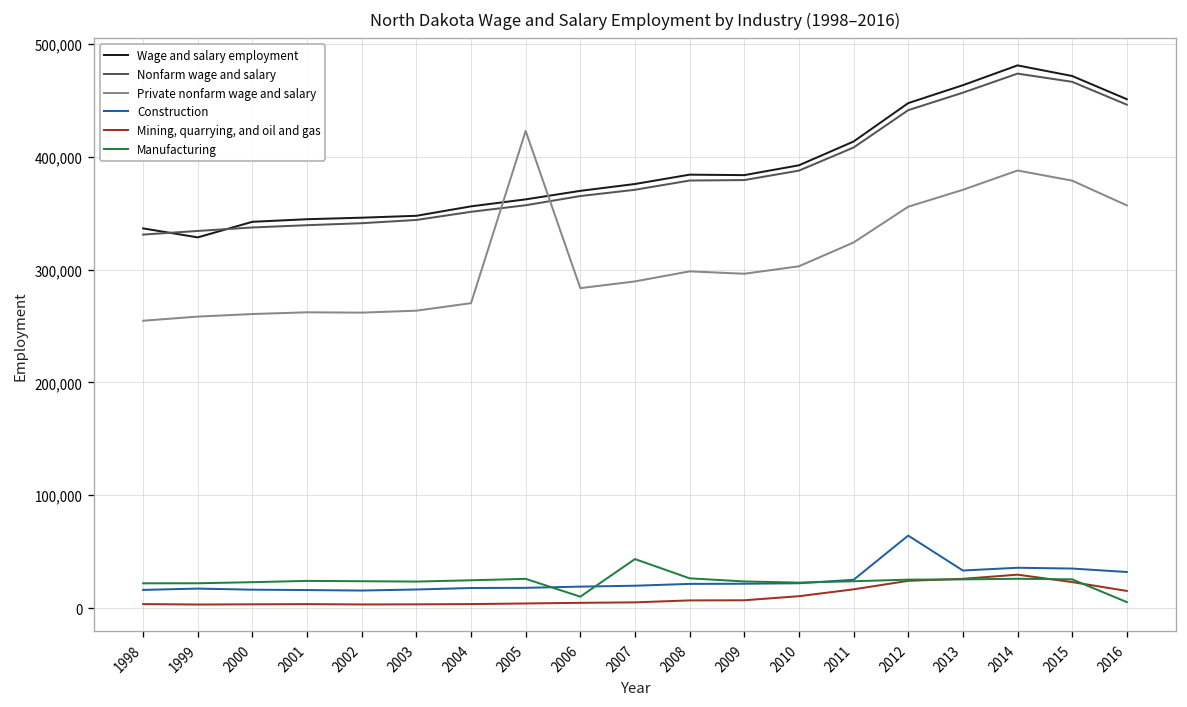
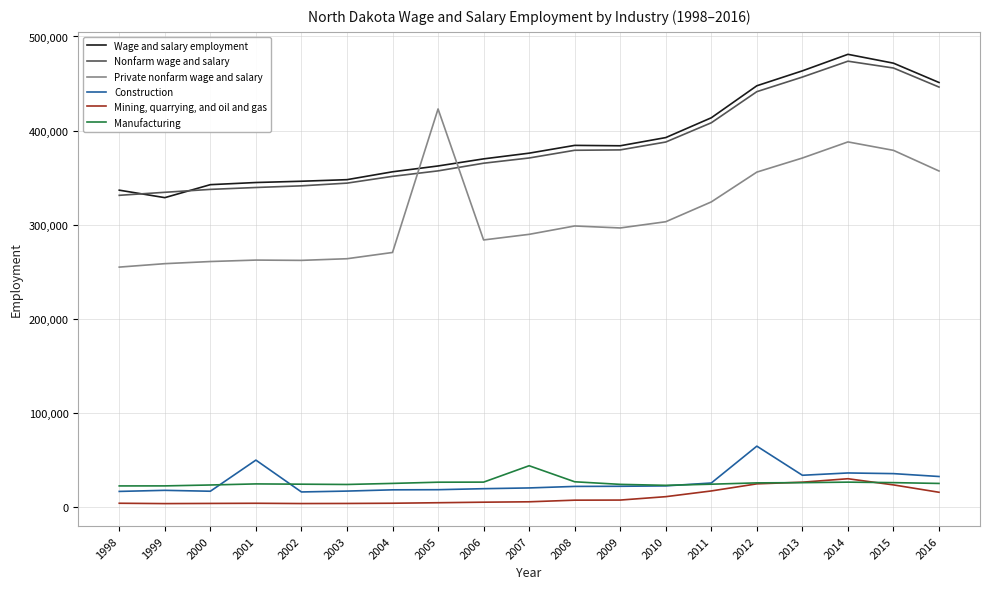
  {
    "Wage and salary employment": {
      "1998": "340,000",
      "1999": "330,000",
      "2000": "340,000",
      "2001": "340,000",
      "2002": "350,000",
      "2003": "350,000",
      "2004": "360,000",
      "2005": "360,000",
      "2006": "370,000",
      "2007": "380,000",
      "2008": "380,000",
      "2009": "380,000",
      "2010": "390,000",
      "2011": "410,000",
      "2012": "450,000",
      "2013": "460,000",
      "2014": "480,000",
      "2015": "470,000",
      "2016": "450,000"
    },
    "Nonfarm wage and salary": {
      "1998": "330,000",
      "1999": "330,000",
      "2000": "340,000",
      "2001": "340,000",
      "2002": "340,000",
      "2003": "340,000",
      "2004": "350,000",
      "2005": "360,000",
      "2006": "370,000",
      "2007": "370,000",
      "2008": "380,000",
      "2009": "380,000",
      "2010": "390,000",
      "2011": "410,000",
      "2012": "440,000",
      "2013": "460,000",
      "2014": "470,000",
      "2015": "470,000",
      "2016": "450,000"
    },
    "Private nonfarm wage and salary": {
      "1998": "250,000",
      "1999": "260,000",
      "2000": "260,000",
      "2001": "260,000",
      "2002": "260,000",
      "2003": "260,000",
      "2004": "270,000",
      "2005": "420,000",
      "2006": "280,000",
      "2007": "290,000",
      "2008": "300,000",
      "2009": "300,000",
      "2010": "300,000",
      "2011": "320,000",
      "2012": "360,000",
      "2013": "370,000",
      "2014": "390,000",
      "2015": "380,000",
      "2016": "360,000"
    },
    "Construction": {
      "1998": "20,000",
      "1999": "20,000",
      "2000": "20,000",
-     "2001": "20,000",
+     "2001": "50,000",
      "2002": "20,000",
      "2003": "20,000",
      "2004": "20,000",
      "2005": "20,000",
      "2006": "20,000",
      "2007": "20,000",
      "2008": "20,000",
      "2012": "60,000",
      "2013": "30,000",
      "2014": "40,000",
      "2015": "40,000",
      "2016": "30,000"
    },
    "Mining, quarrying, and oil and gas": {
      "1998": "0",
      "1999": "0",
      "2000": "0",
      "2001": "0",
      "2002": "0",
      "2003": "0",
      "2004": "0",
      "2005": "0",
      "2006": "0",
      "2007": "10,000",
      "2008": "10,000",
      "2009": "10,000",
      "2010": "10,000",
      "2011": "20,000",
      "2014": "30,000",
      "2016": "20,000"
    },
    "Manufacturing": {
      "1998": "20,000",
      "1999": "20,000",
      "2000": "20,000",
      "2001": "20,000",
      "2002": "20,000",
      "2003": "20,000",
      "2004": "20,000",
      "2005": "30,000",
-     "2006": "10,000",
+     "2006": "30,000",
      "2007": "40,000",
      "2008": "30,000",
      "2014": "30,000",
-     "2016": "10,000"
+     "2016": "20,000"
    }
  }
